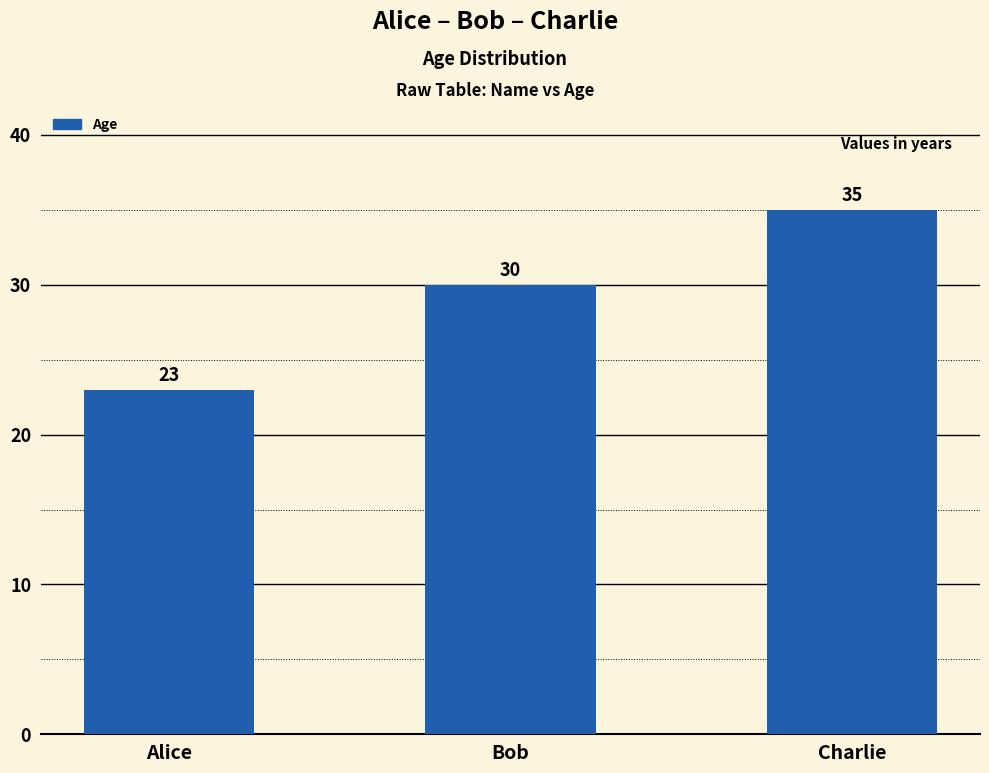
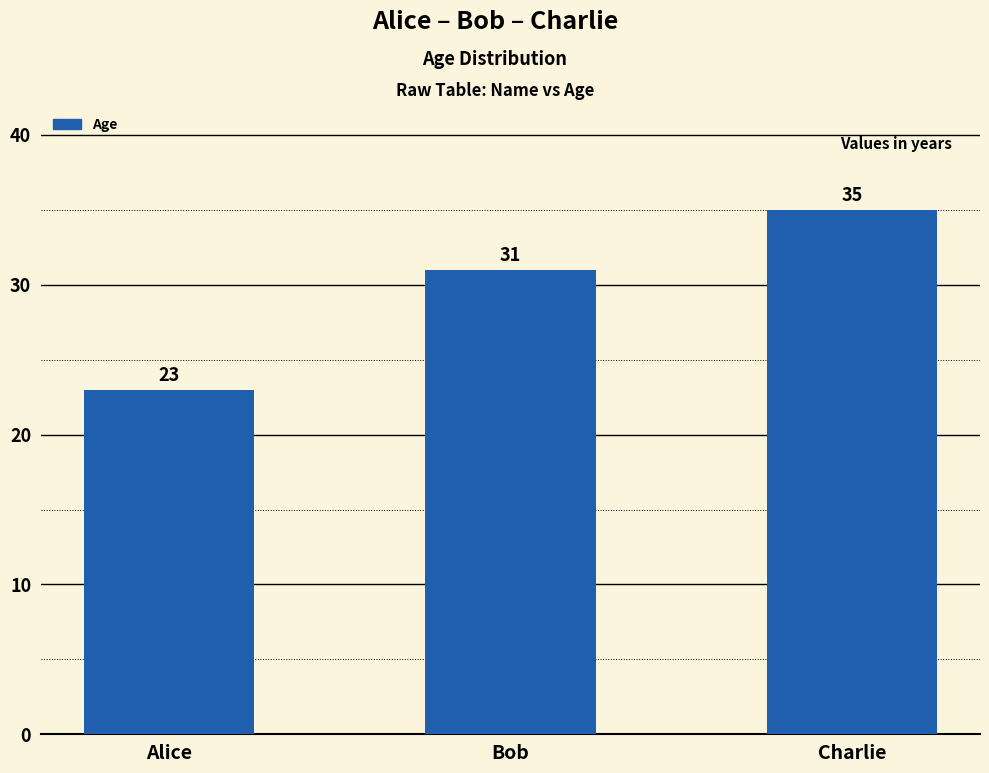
  {
    "Alice": 23,
-   "Bob": 30,
+   "Bob": 31,
    "Charlie": 35
  }
